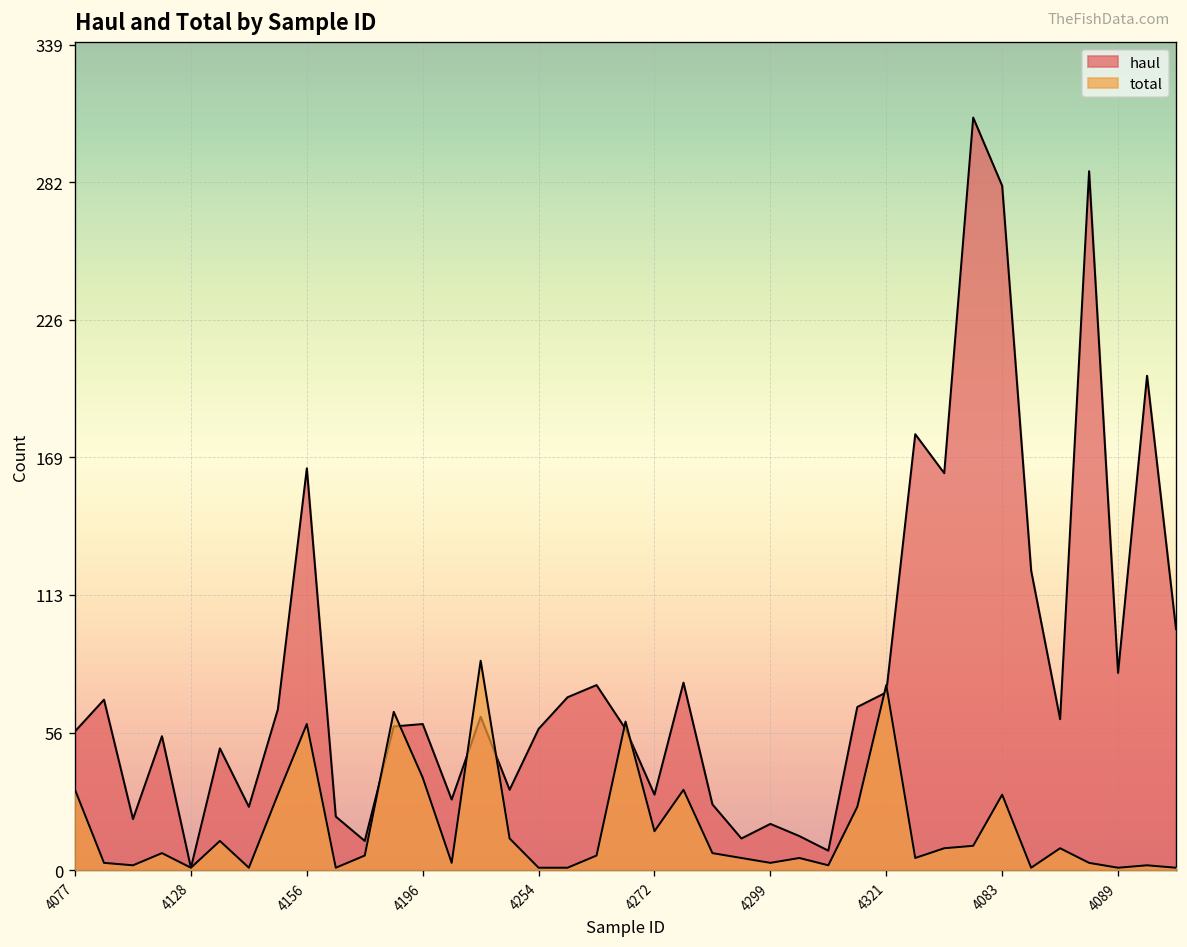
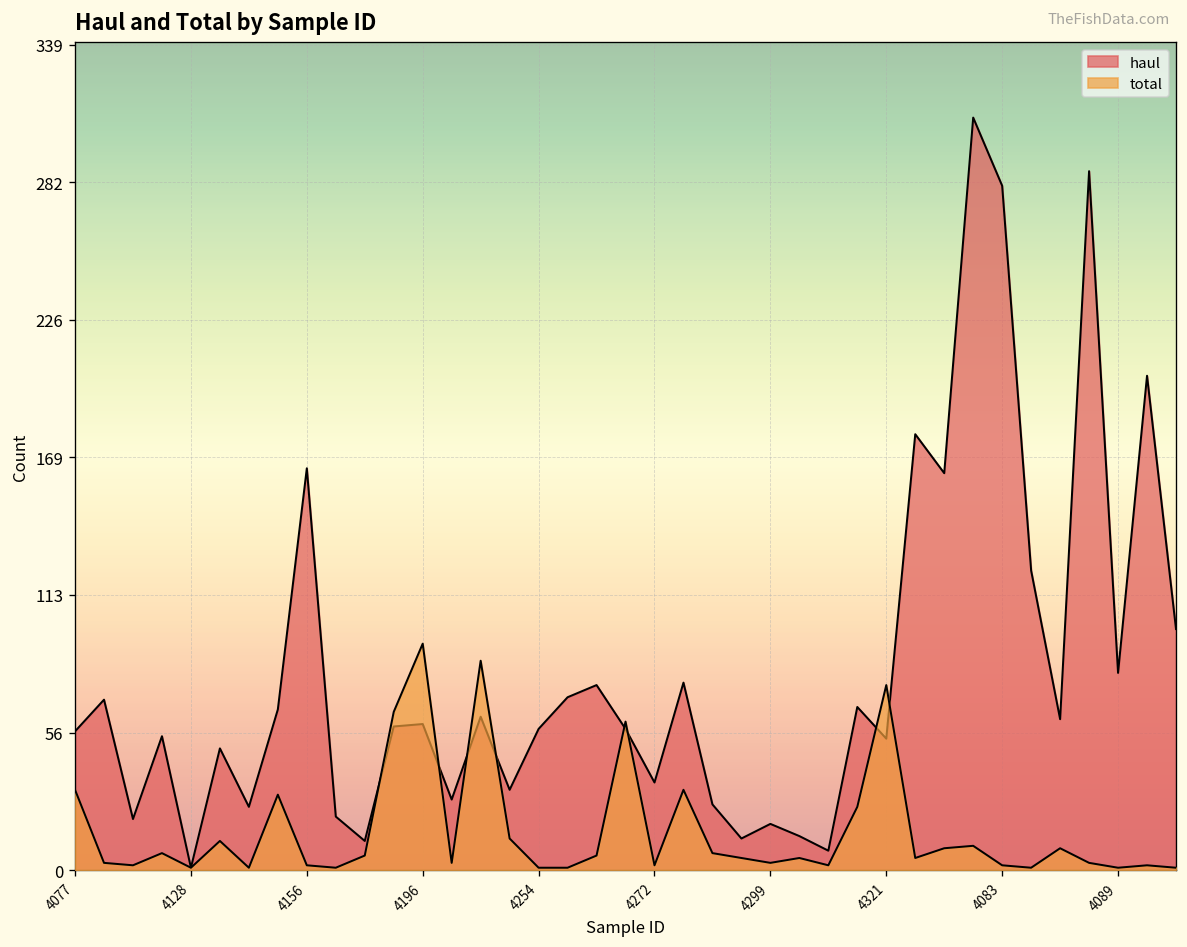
  {
    "haul": {
      "4077": 57,
      "4156": 165,
      "4196": 60,
      "4254": 58,
-     "4272": 31,
+     "4272": 36,
      "4299": 19,
-     "4321": 73,
+     "4321": 54,
      "4083": 281,
      "4089": 81
    },
    "total": {
      "4077": 33,
-     "4156": 60,
-     "4196": 38,
+     "4156": 2,
+     "4196": 93,
      "4254": 1,
-     "4272": 16,
+     "4272": 2,
      "4299": 3,
      "4321": 76,
-     "4083": 31,
+     "4083": 2,
      "4089": 1
    }
  }
